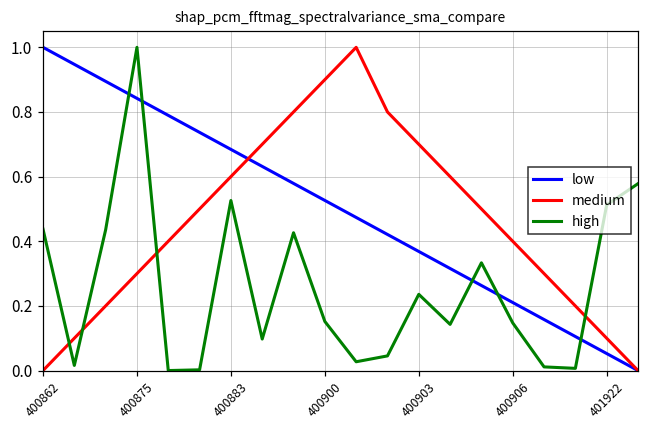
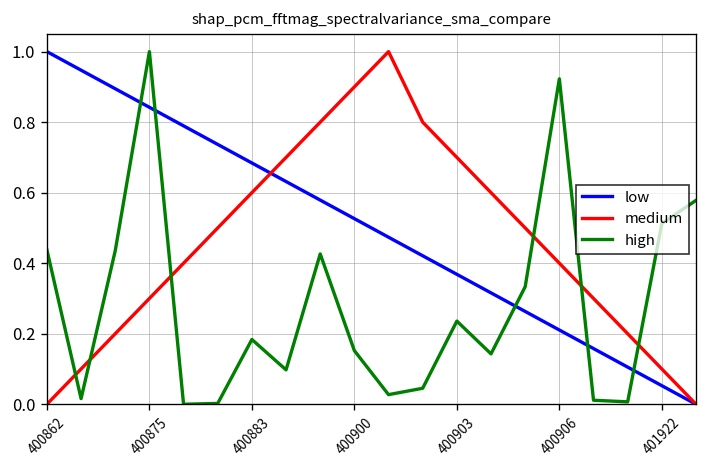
  {
    "low": {
      "400862": 1.00,
      "400875": 0.84,
      "400883": 0.68,
      "400900": 0.53,
      "400903": 0.37,
      "400906": 0.21,
      "401922": 0.05
    },
    "medium": {
      "400862": 0.00,
      "400875": 0.30,
      "400883": 0.60,
      "400900": 0.90,
      "400903": 0.70,
      "400906": 0.40,
      "401922": 0.10
    },
    "high": {
      "400862": 0.44,
      "400875": 1.00,
-     "400883": 0.53,
+     "400883": 0.18,
      "400900": 0.15,
      "400903": 0.24,
-     "400906": 0.15
+     "400906": 0.92
    }
  }
